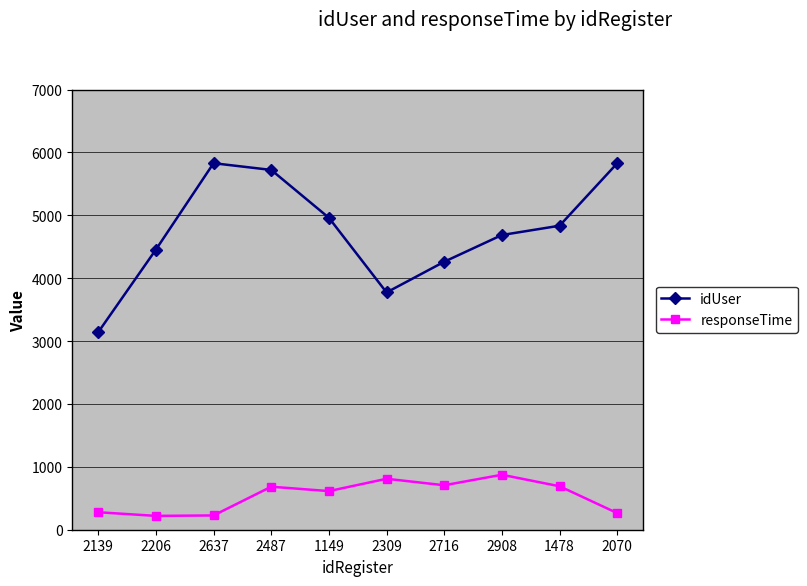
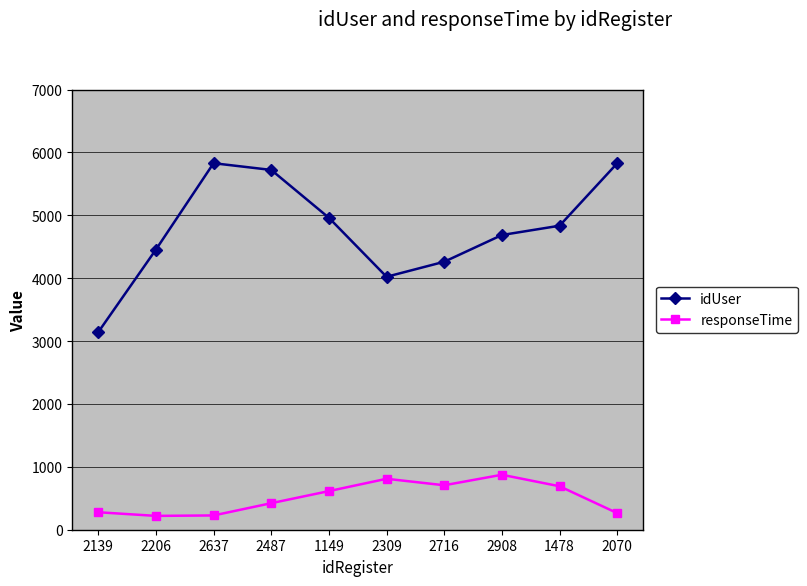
  {
    "idUser": {
      "2139": 3100,
      "2206": 4500,
      "2637": 5800,
      "2487": 5700,
      "1149": 5000,
-     "2309": 3800,
+     "2309": 4000,
      "2716": 4300,
      "2908": 4700,
      "1478": 4800,
      "2070": 5800
    },
    "responseTime": {
      "2139": 300,
      "2206": 200,
      "2637": 200,
-     "2487": 700,
+     "2487": 400,
      "1149": 600,
      "2309": 800,
      "2716": 700,
      "2908": 900,
      "1478": 700,
      "2070": 300
    }
  }
